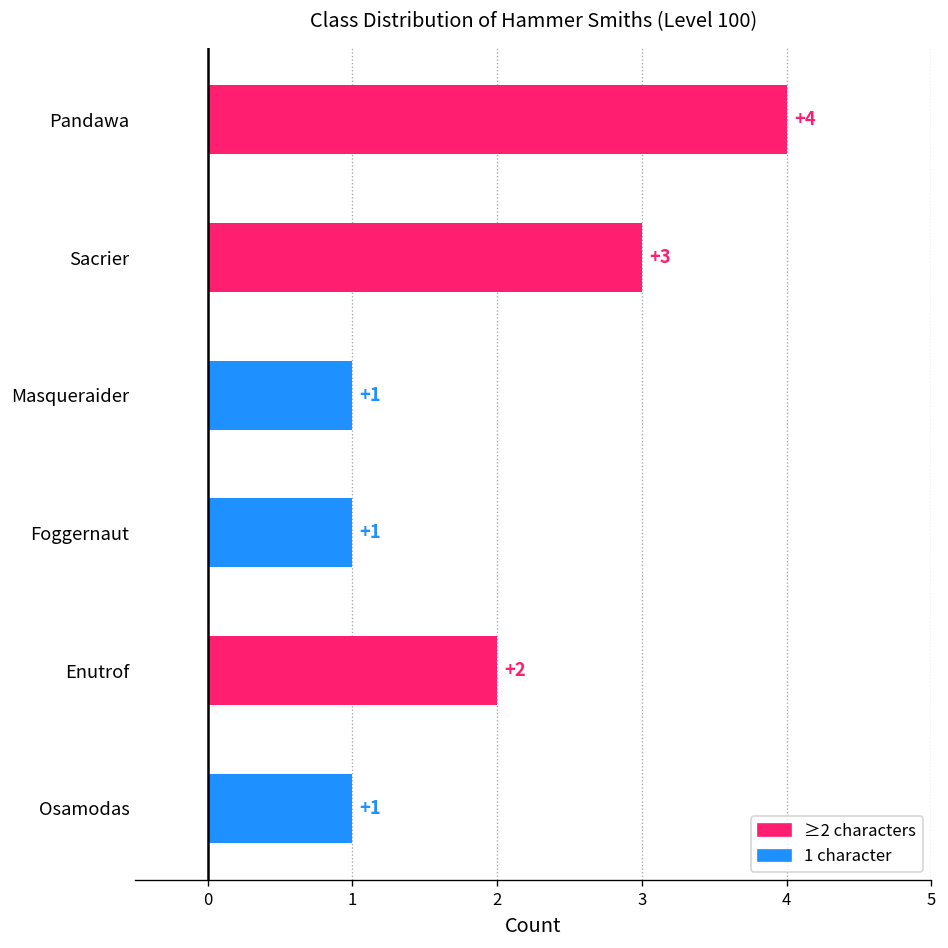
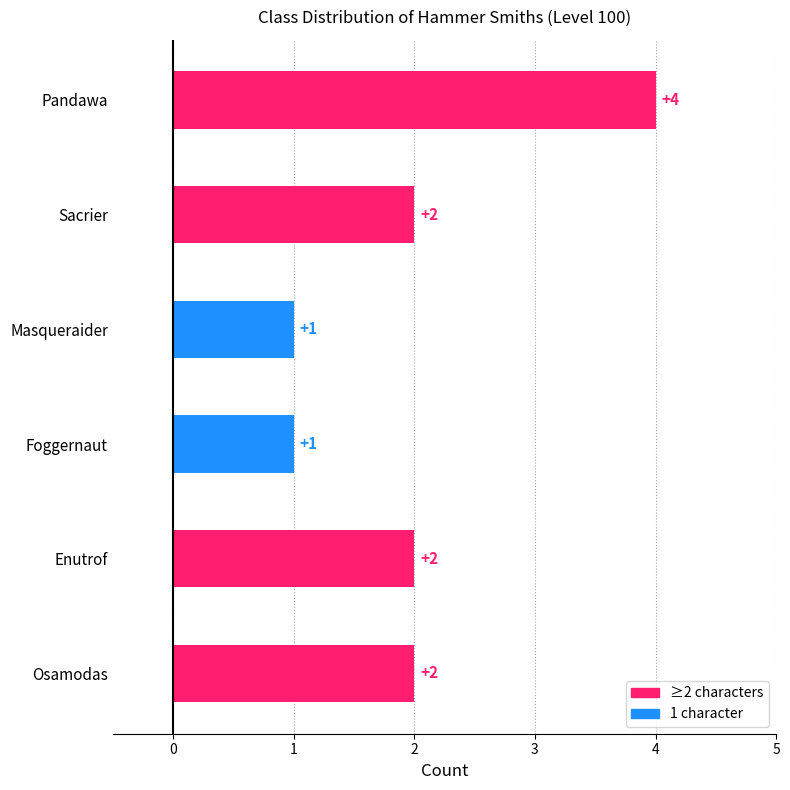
  {
    "Pandawa": "+4",
-   "Sacrier": "+3",
+   "Sacrier": "+2",
    "Masqueraider": "+1",
    "Foggernaut": "+1",
    "Enutrof": "+2",
-   "Osamodas": "+1"
+   "Osamodas": "+2"
  }
